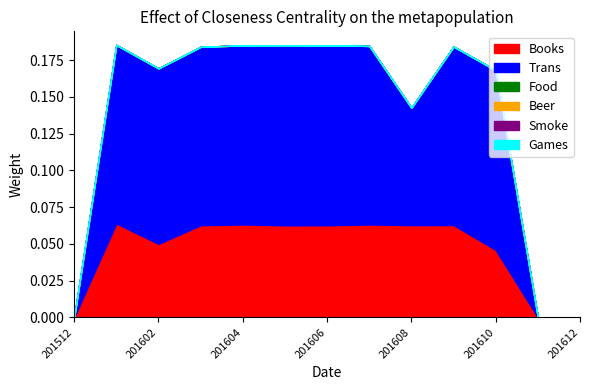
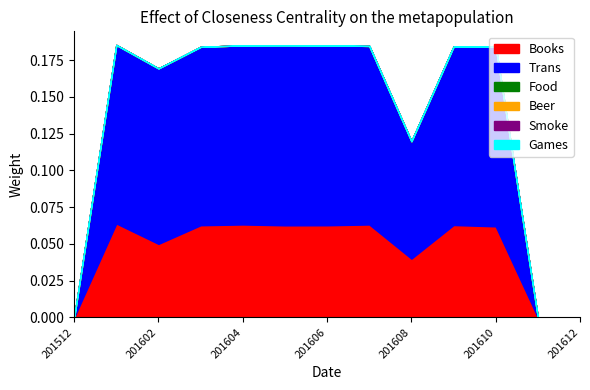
  {
    "Books": {
-     "201608": 0.063,
-     "201610": 0.046
+     "201608": 0.040,
+     "201610": 0.062
    }
  }
